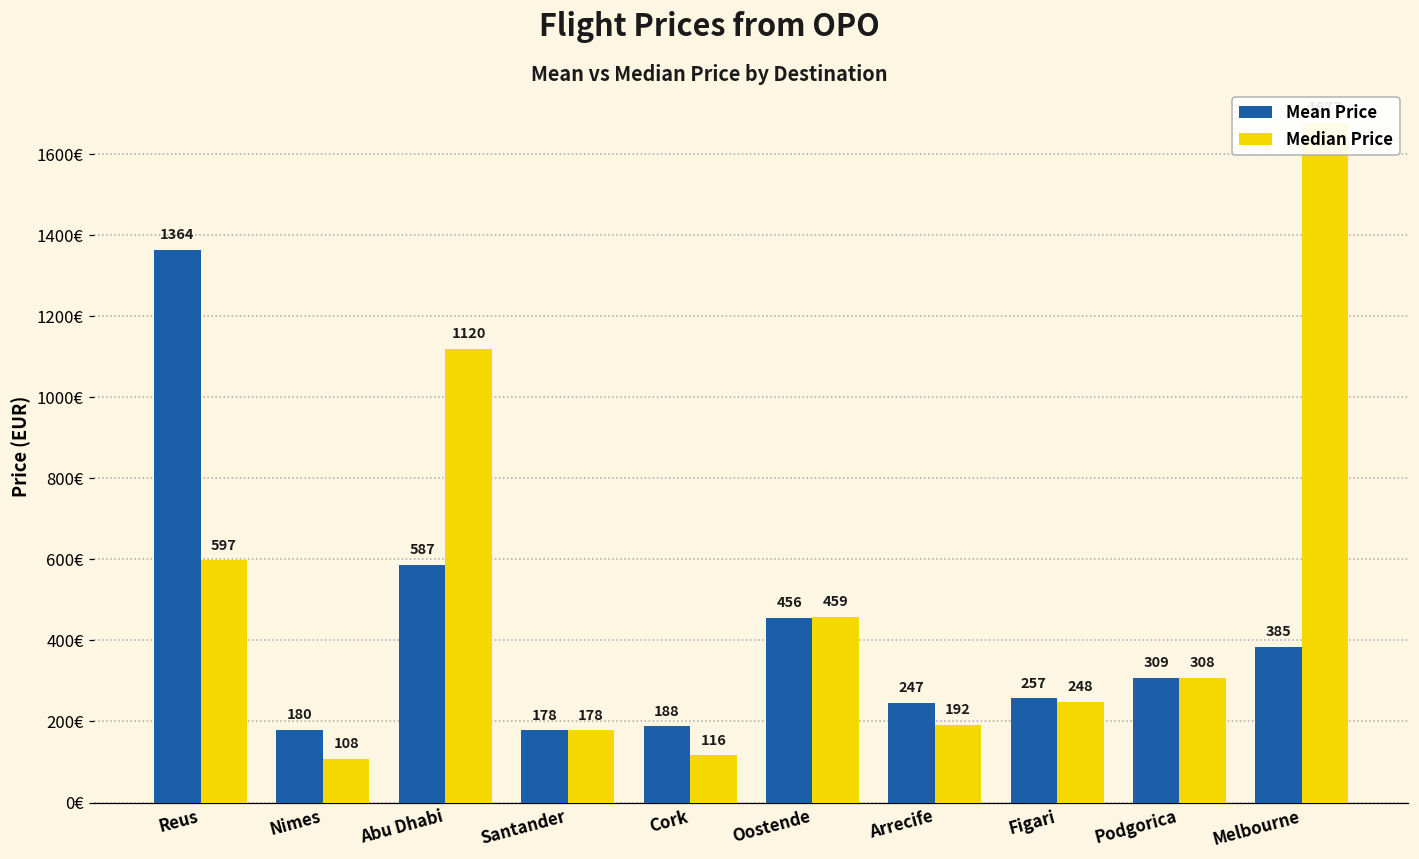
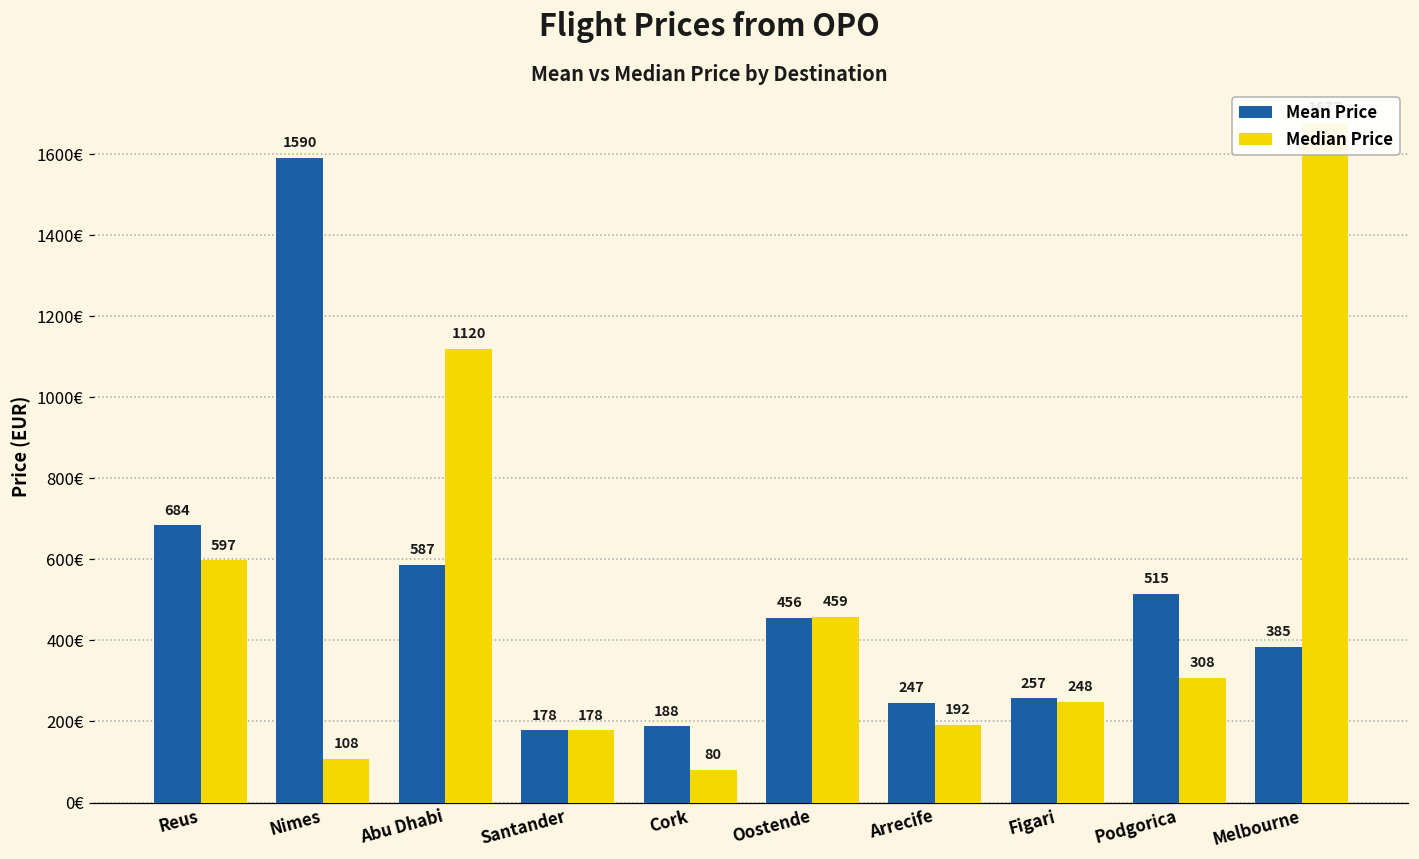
  {
    "Mean Price": {
-     "Reus": 1364,
-     "Nimes": 180,
+     "Reus": 684,
+     "Nimes": 1590,
      "Abu Dhabi": 587,
      "Santander": 178,
      "Cork": 188,
      "Oostende": 456,
      "Arrecife": 247,
      "Figari": 257,
-     "Podgorica": 309,
+     "Podgorica": 515,
      "Melbourne": 385
    },
    "Median Price": {
      "Reus": 597,
      "Nimes": 108,
      "Abu Dhabi": 1120,
      "Santander": 178,
-     "Cork": 116,
+     "Cork": 80,
      "Oostende": 459,
      "Arrecife": 192,
      "Figari": 248,
      "Podgorica": 308
    }
  }
